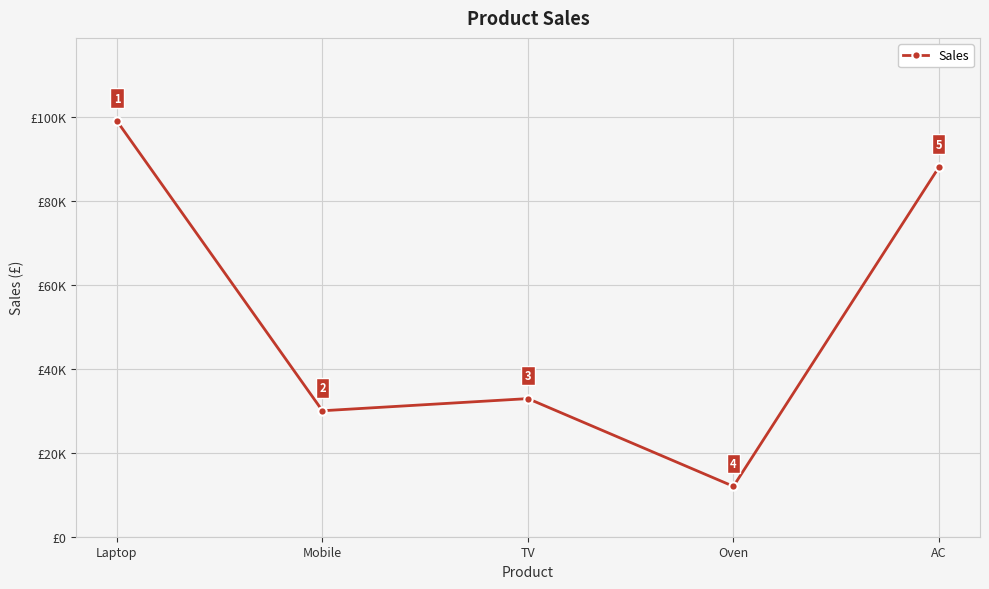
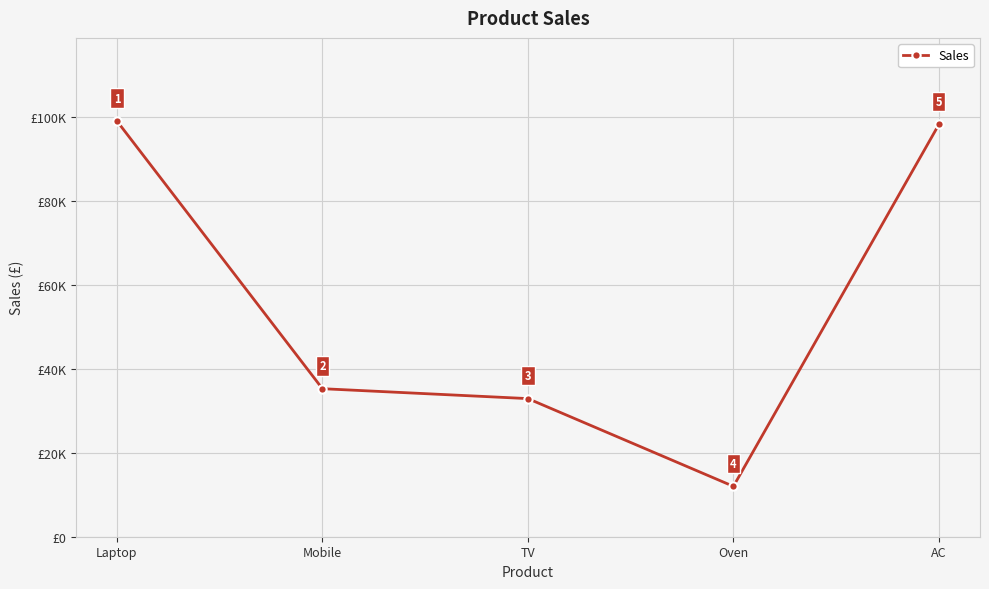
  {
-   "Mobile": "£30000",
-   "AC": "£88000"
+   "Mobile": "£35000",
+   "AC": "£98000"
  }
